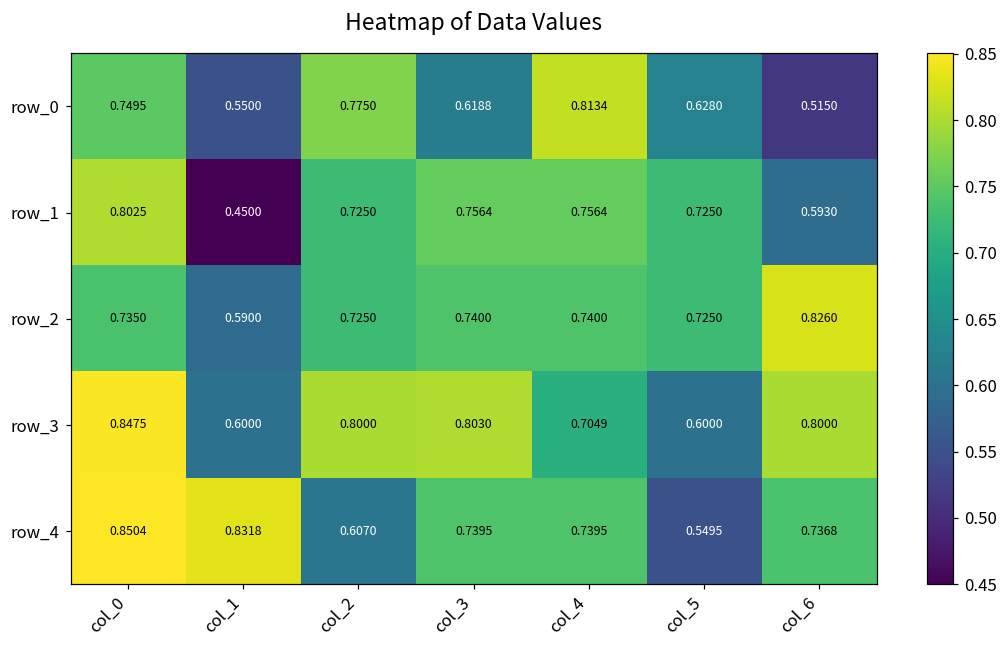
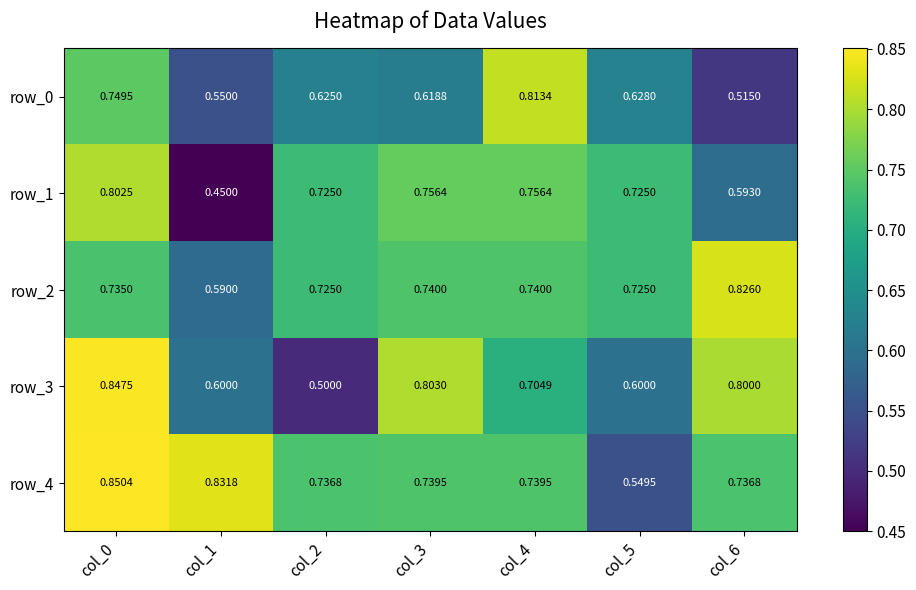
  {
    "row_0": {
      "col_0": 0.7495,
      "col_1": 0.5500,
-     "col_2": 0.7750,
+     "col_2": 0.6250,
      "col_3": 0.6188,
      "col_4": 0.8134,
      "col_5": 0.6280,
      "col_6": 0.5150
    },
    "row_1": {
      "col_0": 0.8025,
      "col_1": 0.4500,
      "col_2": 0.7250,
      "col_3": 0.7564,
      "col_4": 0.7564,
      "col_5": 0.7250,
      "col_6": 0.5930
    },
    "row_2": {
      "col_0": 0.7350,
      "col_1": 0.5900,
      "col_2": 0.7250,
      "col_3": 0.7400,
      "col_4": 0.7400,
      "col_5": 0.7250,
      "col_6": 0.8260
    },
    "row_3": {
      "col_0": 0.8475,
      "col_1": 0.6000,
-     "col_2": 0.8000,
+     "col_2": 0.5000,
      "col_3": 0.8030,
      "col_4": 0.7049,
      "col_5": 0.6000,
      "col_6": 0.8000
    },
    "row_4": {
      "col_0": 0.8504,
      "col_1": 0.8318,
-     "col_2": 0.6070,
+     "col_2": 0.7368,
      "col_3": 0.7395,
      "col_4": 0.7395,
      "col_5": 0.5495,
      "col_6": 0.7368
    }
  }
